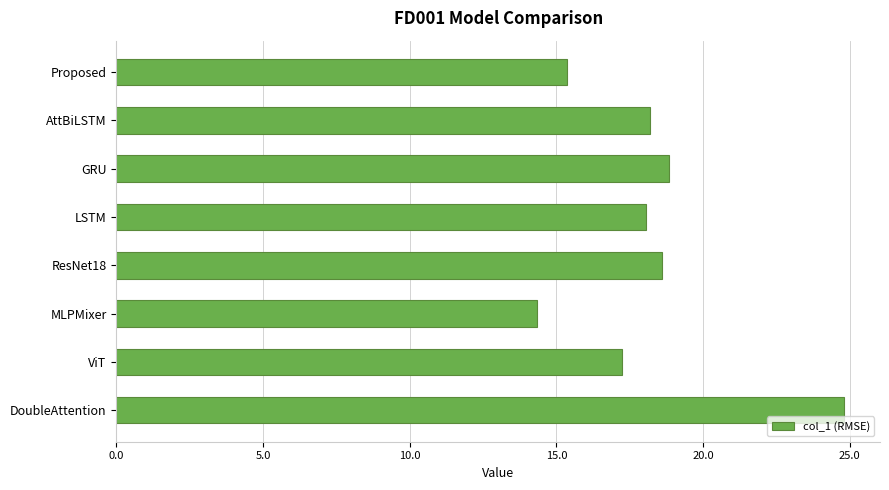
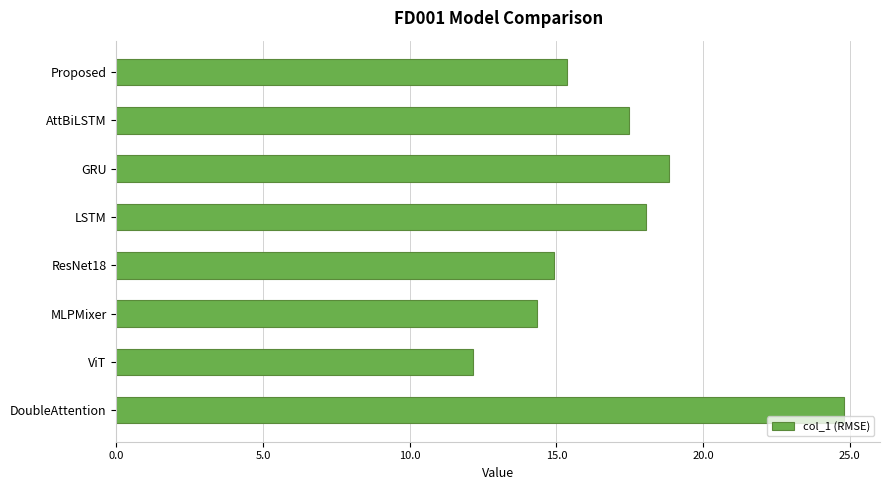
  {
    "Proposed": 15.4,
-   "AttBiLSTM": 18.2,
+   "AttBiLSTM": 17.5,
    "GRU": 18.8,
    "LSTM": 18.0,
-   "ResNet18": 18.6,
+   "ResNet18": 14.9,
    "MLPMixer": 14.3,
-   "ViT": 17.2,
+   "ViT": 12.2,
    "DoubleAttention": 24.8
  }
